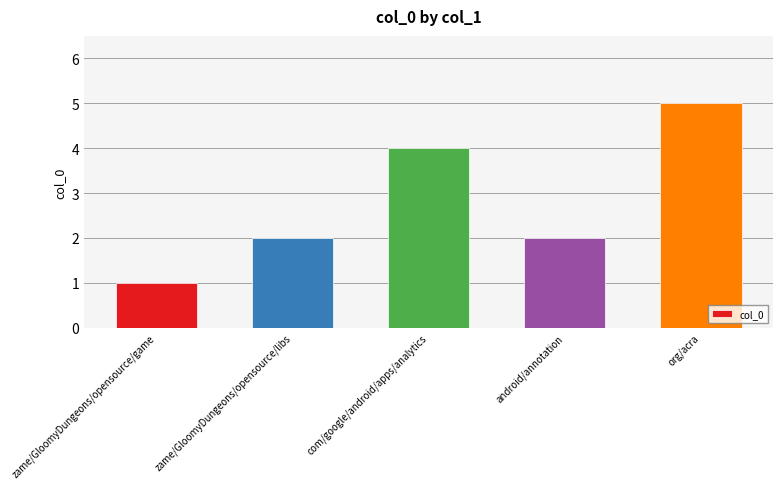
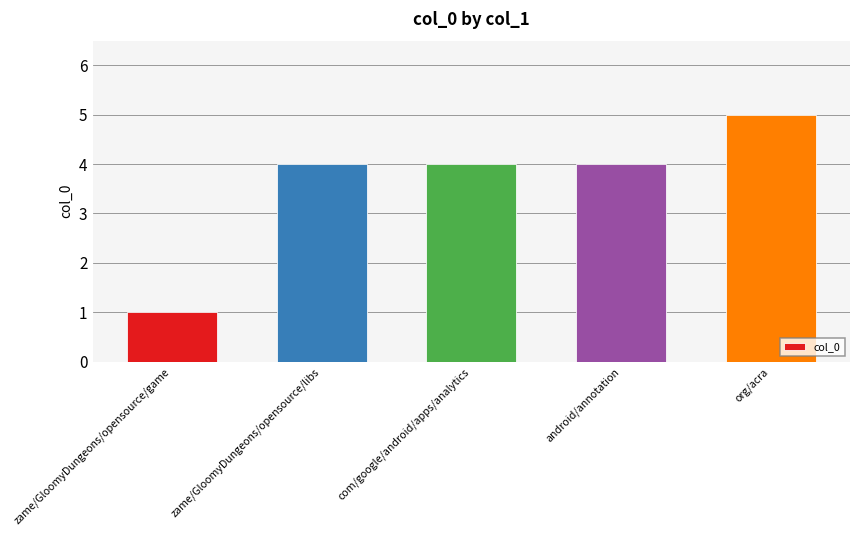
  {
    "zame/GloomyDungeons/opensource/game": 1,
-   "zame/GloomyDungeons/opensource/libs": 2,
+   "zame/GloomyDungeons/opensource/libs": 4,
    "com/google/android/apps/analytics": 4,
-   "android/annotation": 2,
+   "android/annotation": 4,
    "org/acra": 5
  }
